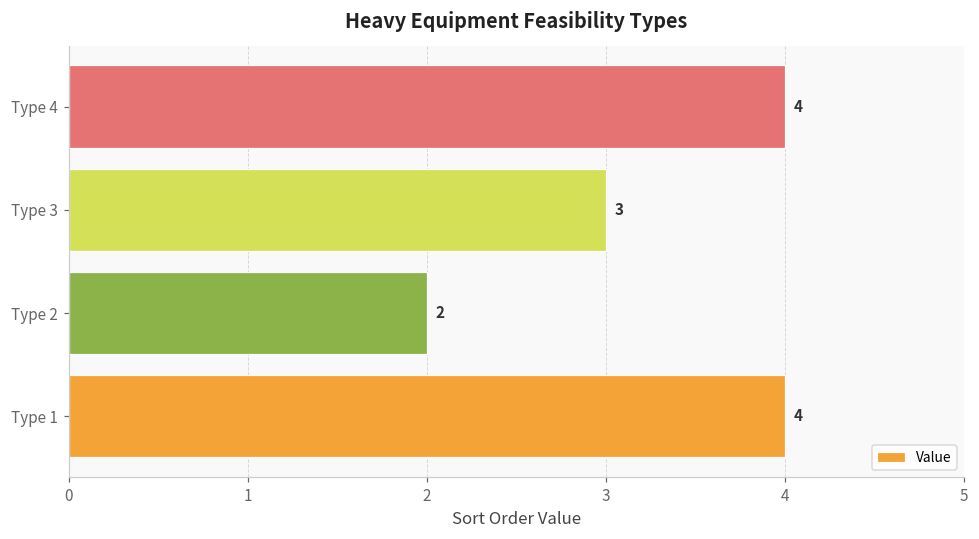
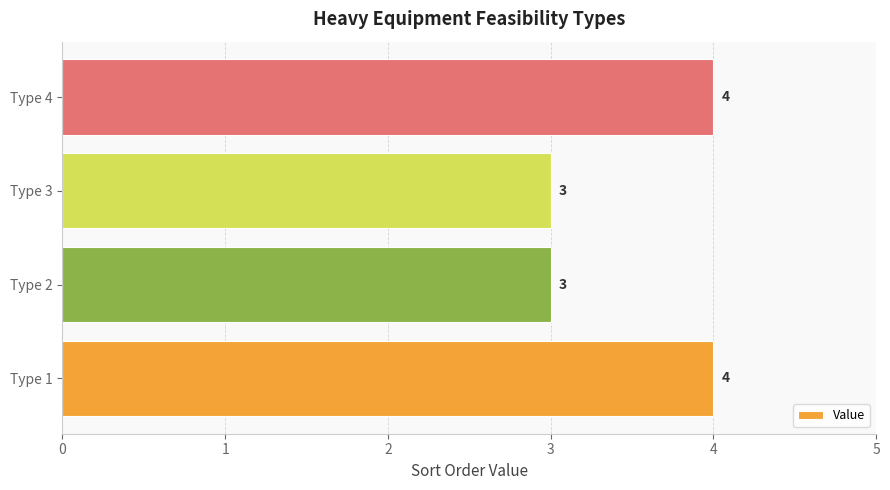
  {
    "Type 4": 4,
    "Type 3": 3,
-   "Type 2": 2,
+   "Type 2": 3,
    "Type 1": 4
  }
